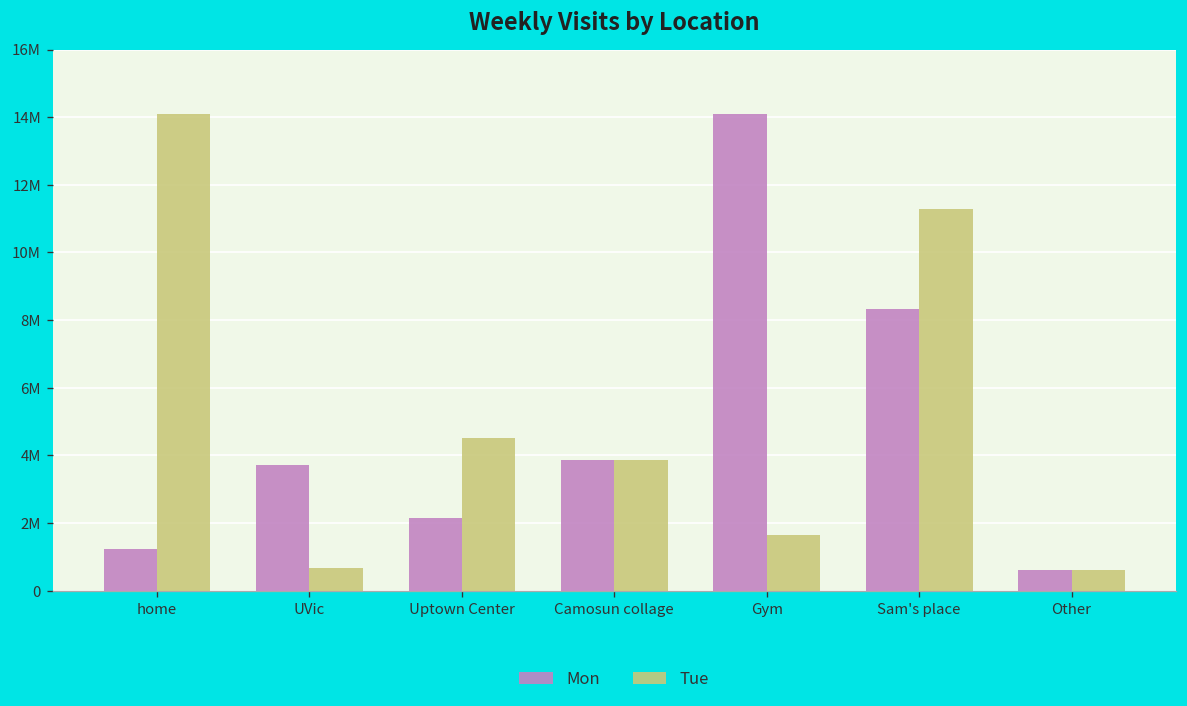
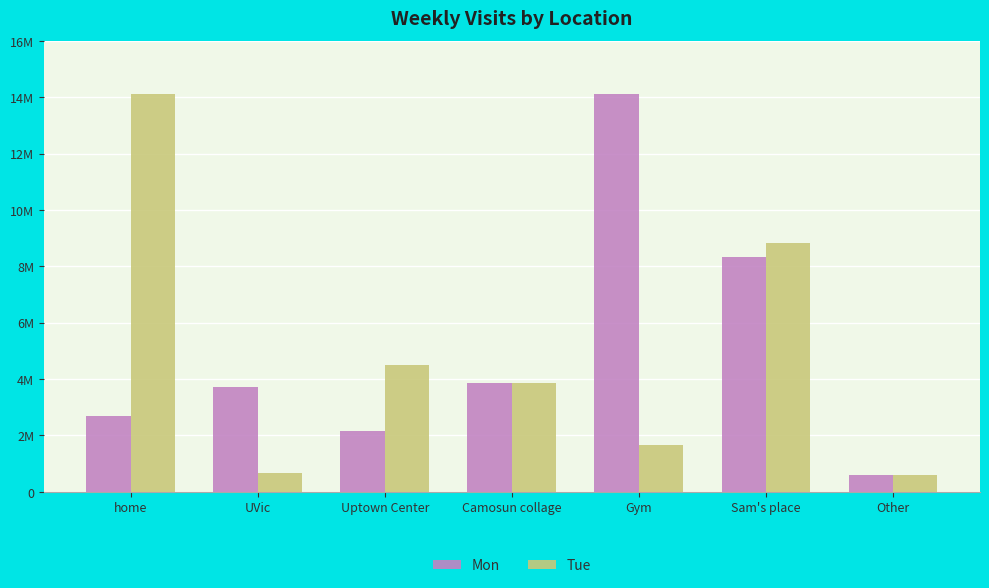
  {
    "Mon": {
-     "home": 1200000,
+     "home": 2700000,
      "UVic": 3700000,
      "Uptown Center": 2200000,
      "Camosun collage": 3900000,
      "Gym": 14100000,
      "Sam's place": 8300000,
      "Other": 600000
    },
    "Tue": {
      "home": 14100000,
      "UVic": 700000,
      "Uptown Center": 4500000,
      "Camosun collage": 3900000,
      "Gym": 1700000,
-     "Sam's place": 11300000,
+     "Sam's place": 8800000,
      "Other": 600000
    }
  }
